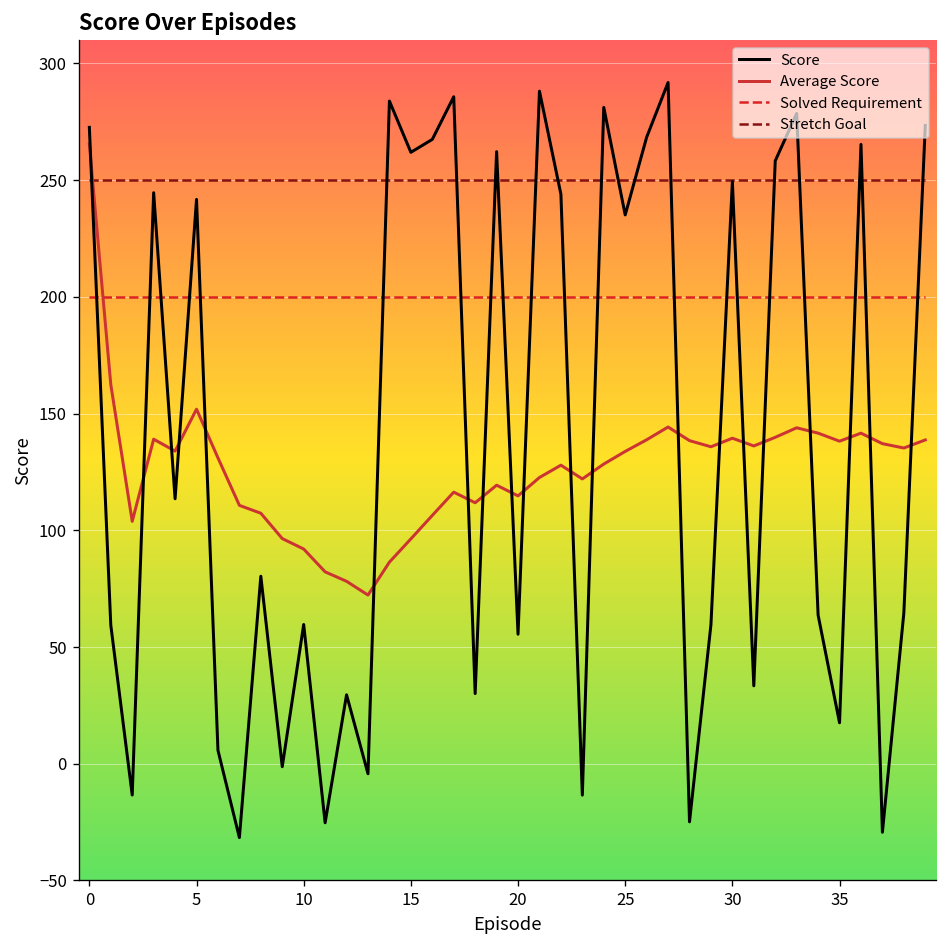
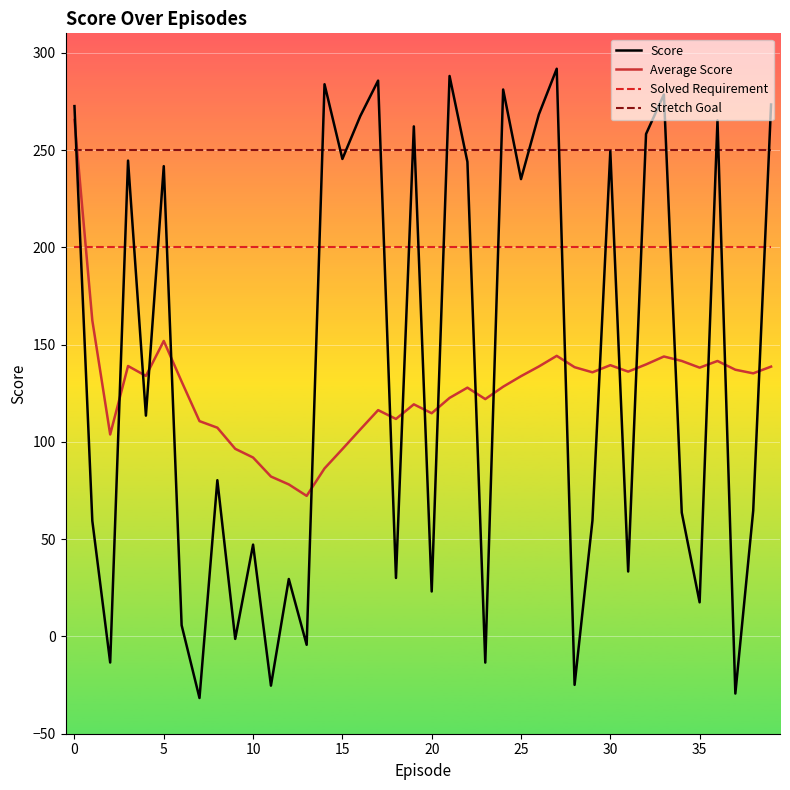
  {
    "Score": {
      "0": 273,
      "5": 242,
-     "10": 60,
-     "15": 262,
-     "20": 55,
+     "10": 47,
+     "15": 245,
+     "20": 23,
      "25": 235,
      "35": 18
    },
    "Stretch Goal": {
      "0": 250,
      "5": 250,
      "10": 250,
      "15": 250,
      "20": 250,
      "25": 250,
      "35": 250
    }
  }
